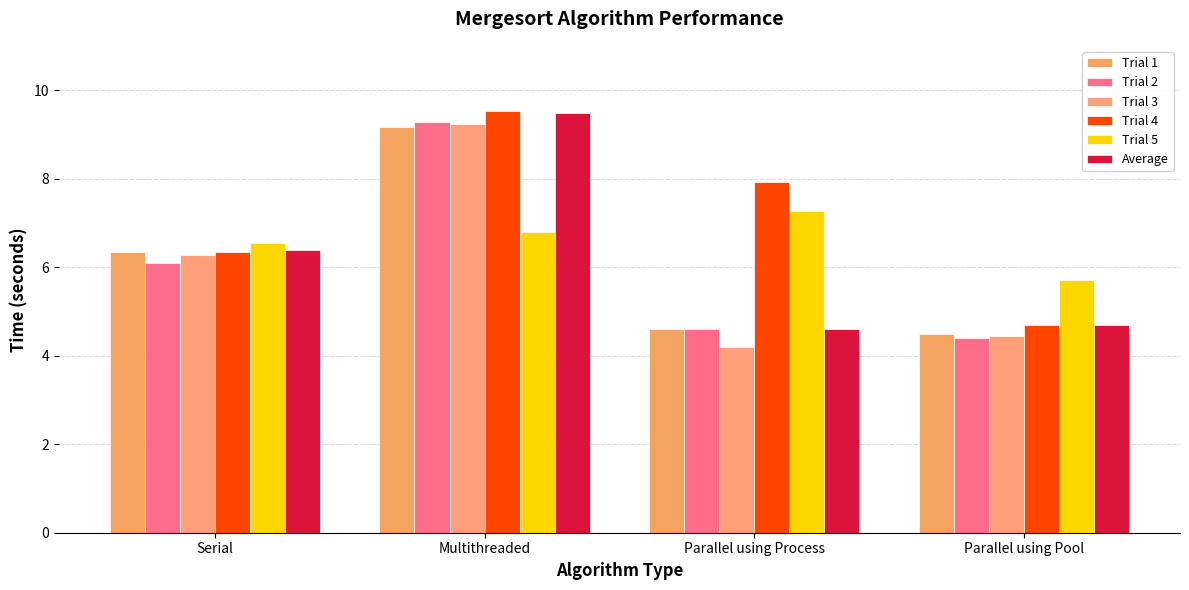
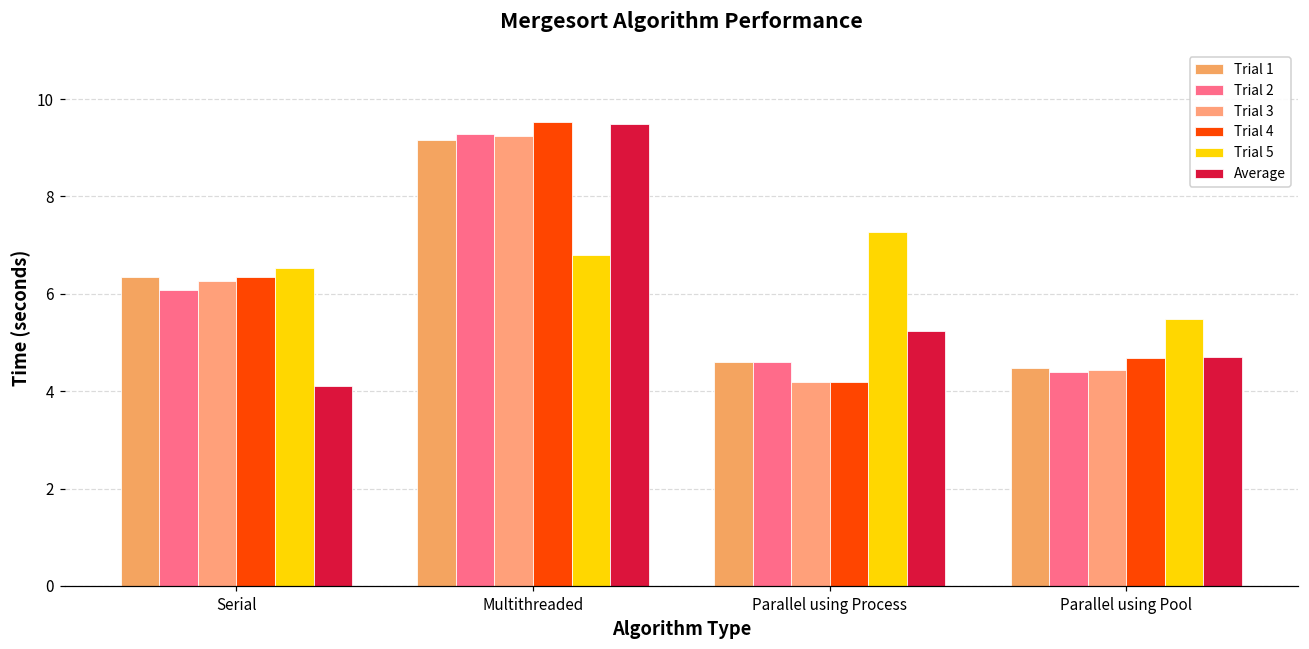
  {
    "Trial 4": {
      "Serial": 6.3,
      "Multithreaded": 9.5,
-     "Parallel using Process": 7.9,
+     "Parallel using Process": 4.2,
      "Parallel using Pool": 4.7
    },
    "Trial 5": {
      "Serial": 6.5,
      "Multithreaded": 6.8,
      "Parallel using Process": 7.3,
-     "Parallel using Pool": 5.7
+     "Parallel using Pool": 5.5
    },
    "Average": {
-     "Serial": 6.4,
+     "Serial": 4.1,
      "Multithreaded": 9.5,
-     "Parallel using Process": 4.6,
+     "Parallel using Process": 5.2,
      "Parallel using Pool": 4.7
    }
  }
